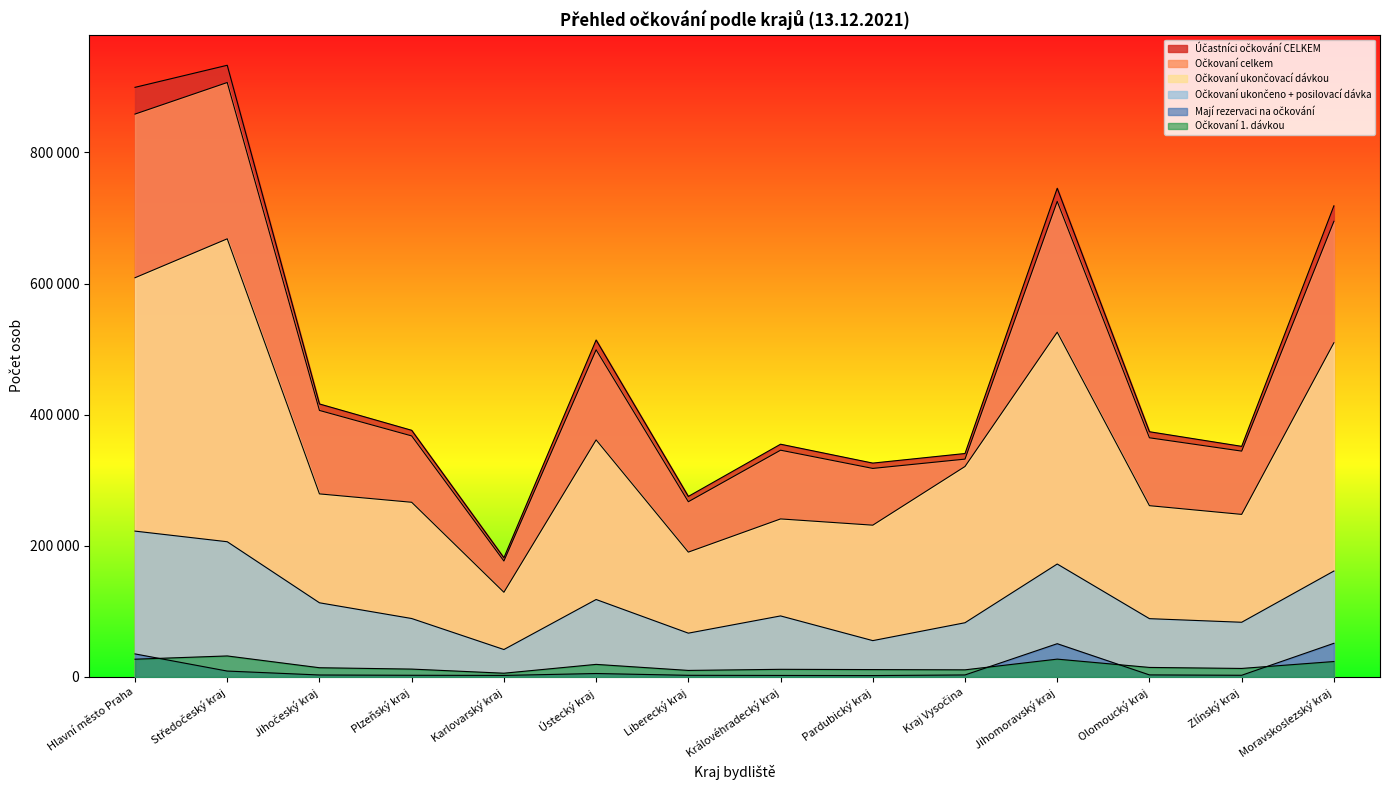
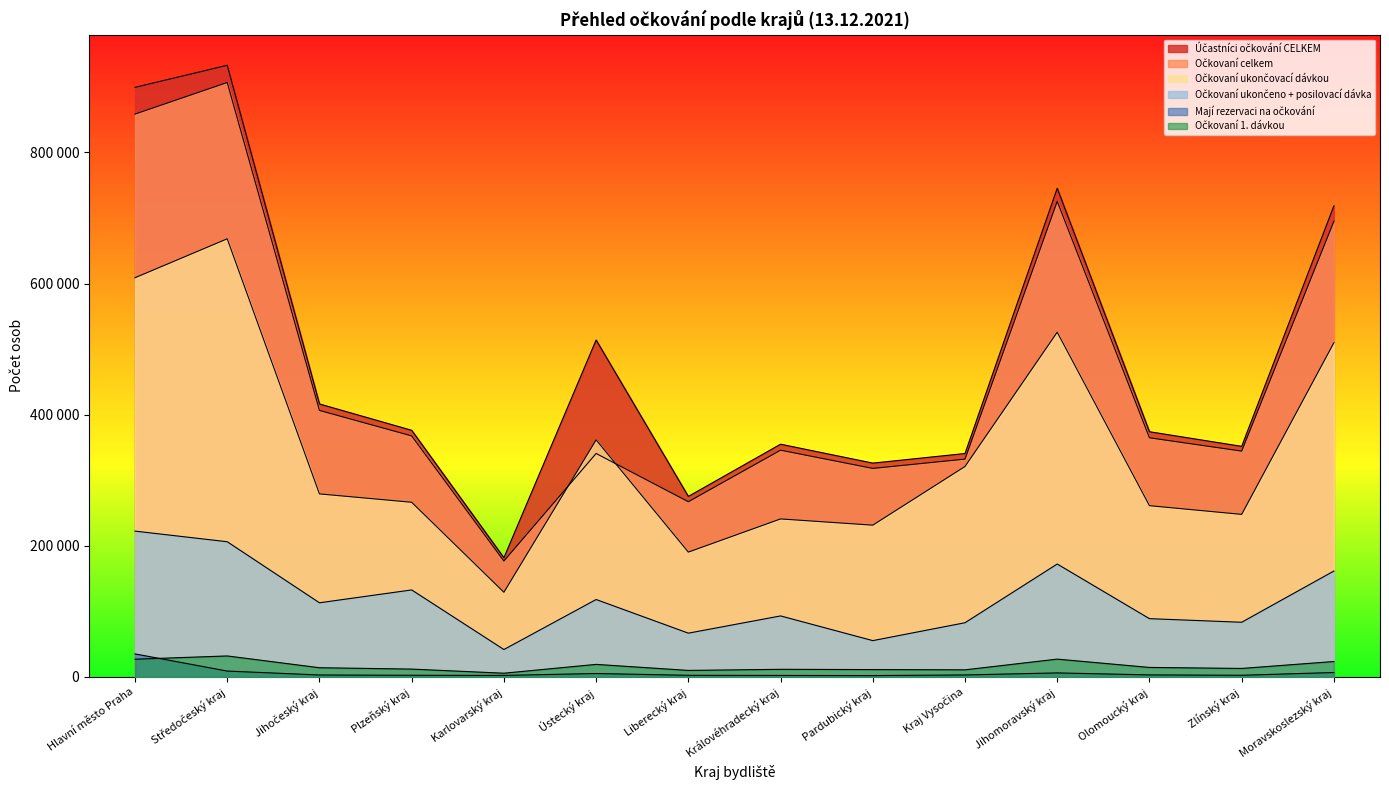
  {
    "Účastníci očkování CELKEM": {
      "Hlavní město Praha": 900000,
      "Středočeský kraj": 930000,
      "Jihočeský kraj": 420000,
      "Plzeňský kraj": 380000,
      "Karlovarský kraj": 180000,
      "Ústecký kraj": 510000,
      "Liberecký kraj": 280000,
      "Královéhradecký kraj": 360000,
      "Pardubický kraj": 330000,
      "Kraj Vysočina": 340000,
      "Jihomoravský kraj": 750000,
      "Olomoucký kraj": 370000,
      "Zlínský kraj": 350000,
      "Moravskoslezský kraj": 720000
    },
    "Očkovaní celkem": {
      "Hlavní město Praha": 860000,
      "Středočeský kraj": 910000,
      "Jihočeský kraj": 410000,
      "Plzeňský kraj": 370000,
      "Karlovarský kraj": 180000,
-     "Ústecký kraj": 500000,
+     "Ústecký kraj": 340000,
      "Liberecký kraj": 270000,
      "Královéhradecký kraj": 350000,
      "Pardubický kraj": 320000,
      "Kraj Vysočina": 330000,
      "Jihomoravský kraj": 730000,
      "Olomoucký kraj": 360000,
      "Zlínský kraj": 340000,
      "Moravskoslezský kraj": 690000
    },
    "Očkovaní ukončovací dávkou": {
      "Hlavní město Praha": 610000,
      "Středočeský kraj": 670000,
      "Jihočeský kraj": 280000,
      "Plzeňský kraj": 270000,
      "Karlovarský kraj": 130000,
      "Ústecký kraj": 360000,
      "Liberecký kraj": 190000,
      "Královéhradecký kraj": 240000,
      "Pardubický kraj": 230000,
      "Kraj Vysočina": 320000,
      "Jihomoravský kraj": 530000,
      "Olomoucký kraj": 260000,
      "Zlínský kraj": 250000,
      "Moravskoslezský kraj": 510000
    },
    "Očkovaní ukončeno + posilovací dávka": {
      "Hlavní město Praha": 220000,
      "Středočeský kraj": 210000,
      "Jihočeský kraj": 110000,
-     "Plzeňský kraj": 90000,
+     "Plzeňský kraj": 130000,
      "Karlovarský kraj": 40000,
      "Ústecký kraj": 120000,
      "Liberecký kraj": 70000,
      "Královéhradecký kraj": 90000,
      "Pardubický kraj": 60000,
      "Kraj Vysočina": 80000,
      "Jihomoravský kraj": 170000,
      "Olomoucký kraj": 90000,
      "Zlínský kraj": 80000,
      "Moravskoslezský kraj": 160000
    },
    "Mají rezervaci na očkování": {
      "Hlavní město Praha": 40000,
      "Středočeský kraj": 10000,
      "Jihočeský kraj": 0,
      "Plzeňský kraj": 0,
      "Ústecký kraj": 10000,
      "Liberecký kraj": 0,
      "Královéhradecký kraj": 0,
      "Pardubický kraj": 0,
      "Kraj Vysočina": 0,
-     "Jihomoravský kraj": 50000,
+     "Jihomoravský kraj": 10000,
      "Olomoucký kraj": 0,
      "Zlínský kraj": 0,
-     "Moravskoslezský kraj": 50000
+     "Moravskoslezský kraj": 10000
    },
    "Očkovaní 1. dávkou": {
      "Hlavní město Praha": 30000,
      "Středočeský kraj": 30000,
      "Jihočeský kraj": 10000,
      "Plzeňský kraj": 10000,
      "Ústecký kraj": 20000,
      "Liberecký kraj": 10000,
      "Královéhradecký kraj": 10000,
      "Pardubický kraj": 10000,
      "Kraj Vysočina": 10000,
      "Jihomoravský kraj": 30000,
      "Olomoucký kraj": 10000,
      "Zlínský kraj": 10000,
      "Moravskoslezský kraj": 20000
    }
  }
